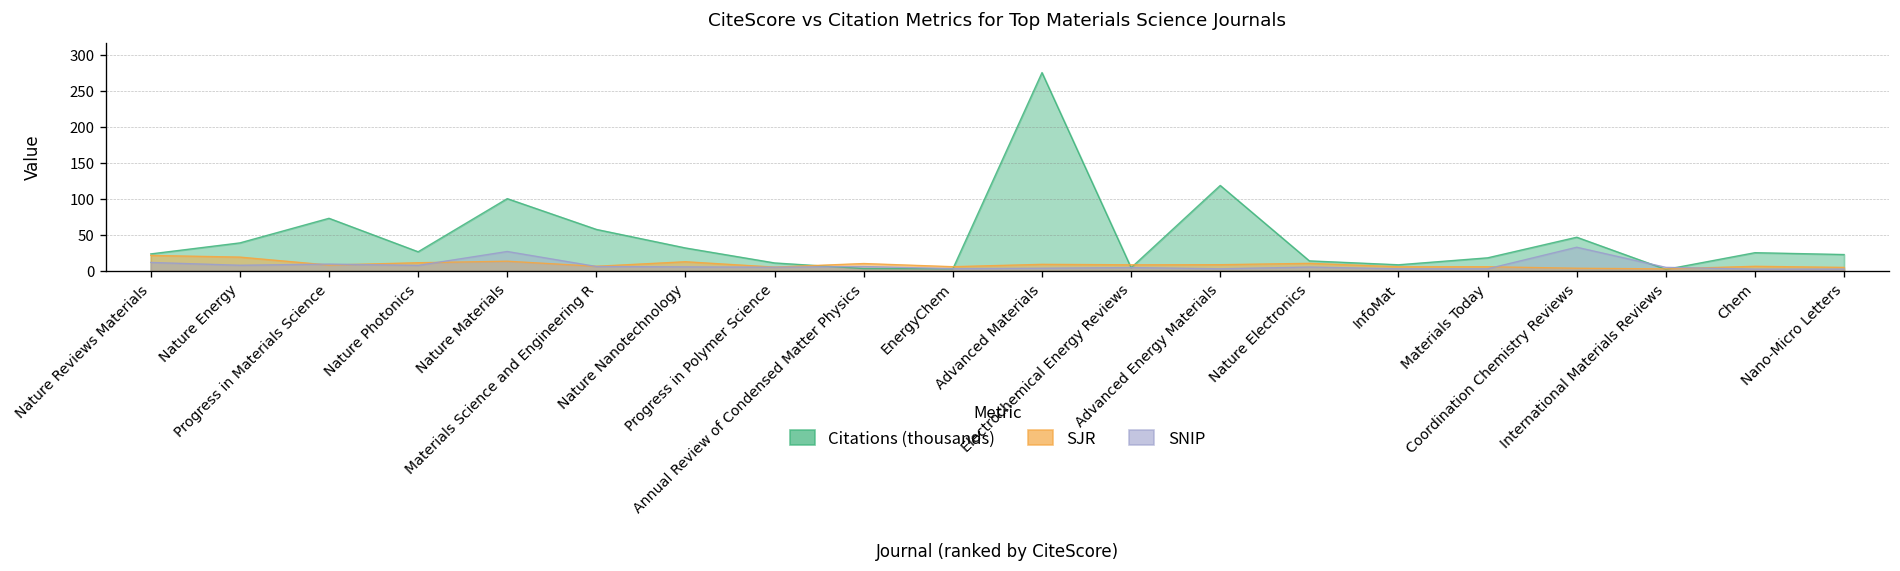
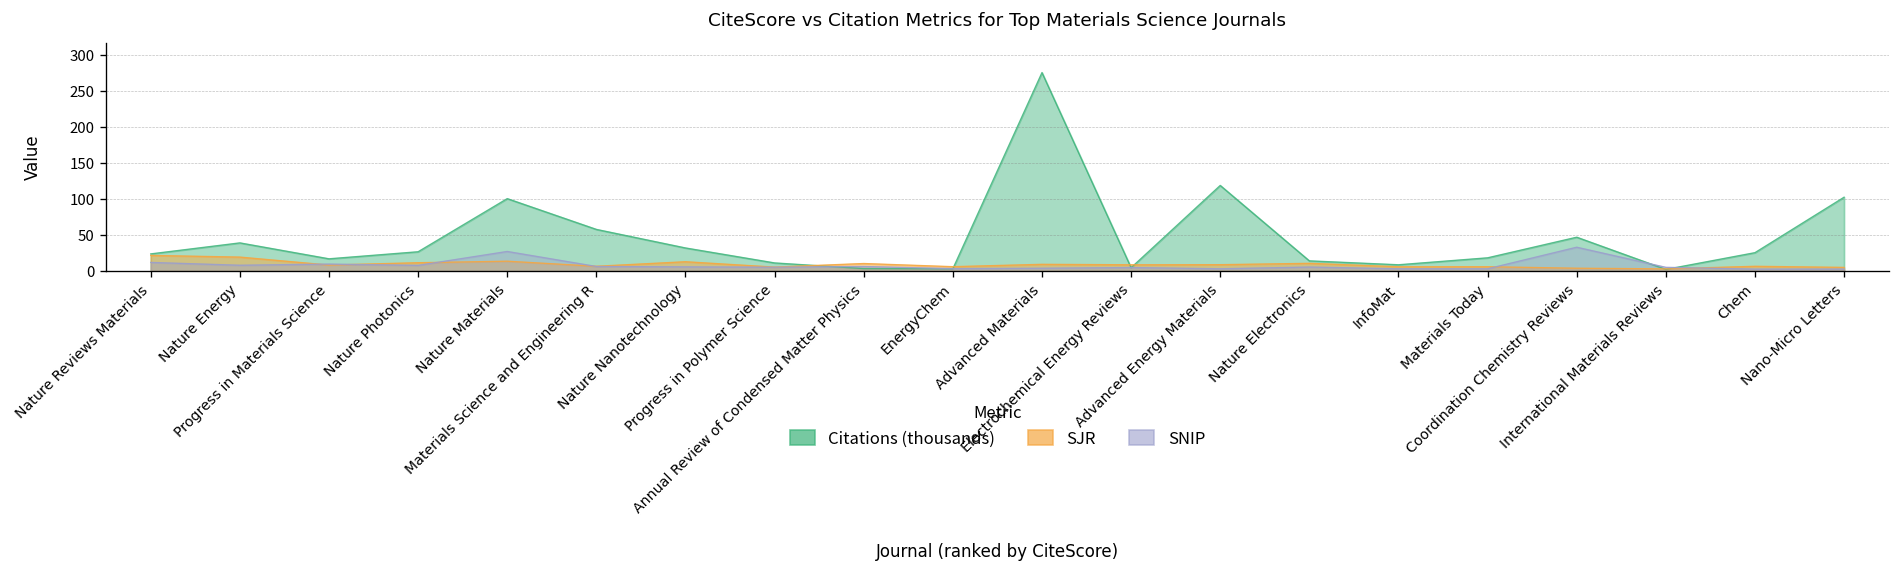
  {
    "Citations (thousands)": {
      "Nature Energy": 40,
-     "Progress in Materials Science": 70,
+     "Progress in Materials Science": 20,
      "Nature Photonics": 30,
      "Nature Materials": 100,
      "Materials Science and Engineering R": 60,
      "Nature Nanotechnology": 30,
      "Progress in Polymer Science": 10,
      "Advanced Materials": 280,
      "Advanced Energy Materials": 120,
      "Materials Today": 20,
      "Coordination Chemistry Reviews": 50,
      "Chem": 30,
-     "Nano-Micro Letters": 20
+     "Nano-Micro Letters": 100
    },
    "SJR": {
      "Nature Energy": 20,
      "Nature Materials": 10,
      "Nature Nanotechnology": 10,
      "Advanced Materials": 10,
      "Advanced Energy Materials": 10,
      "Coordination Chemistry Reviews": 0
    },
    "SNIP": {
      "Nature Reviews Materials": 10,
      "Nature Energy": 10,
      "Nature Materials": 30,
      "Nature Nanotechnology": 10,
      "Advanced Materials": 0,
      "Advanced Energy Materials": 0,
      "Nature Electronics": 10,
      "Coordination Chemistry Reviews": 30
    }
  }
